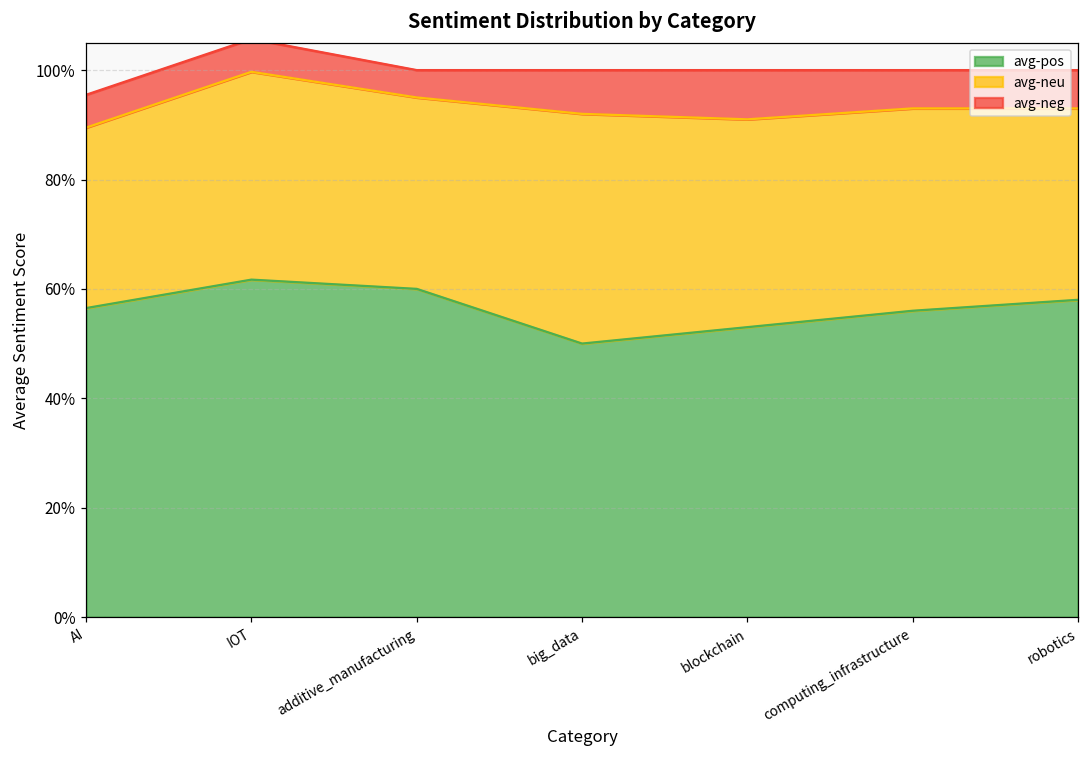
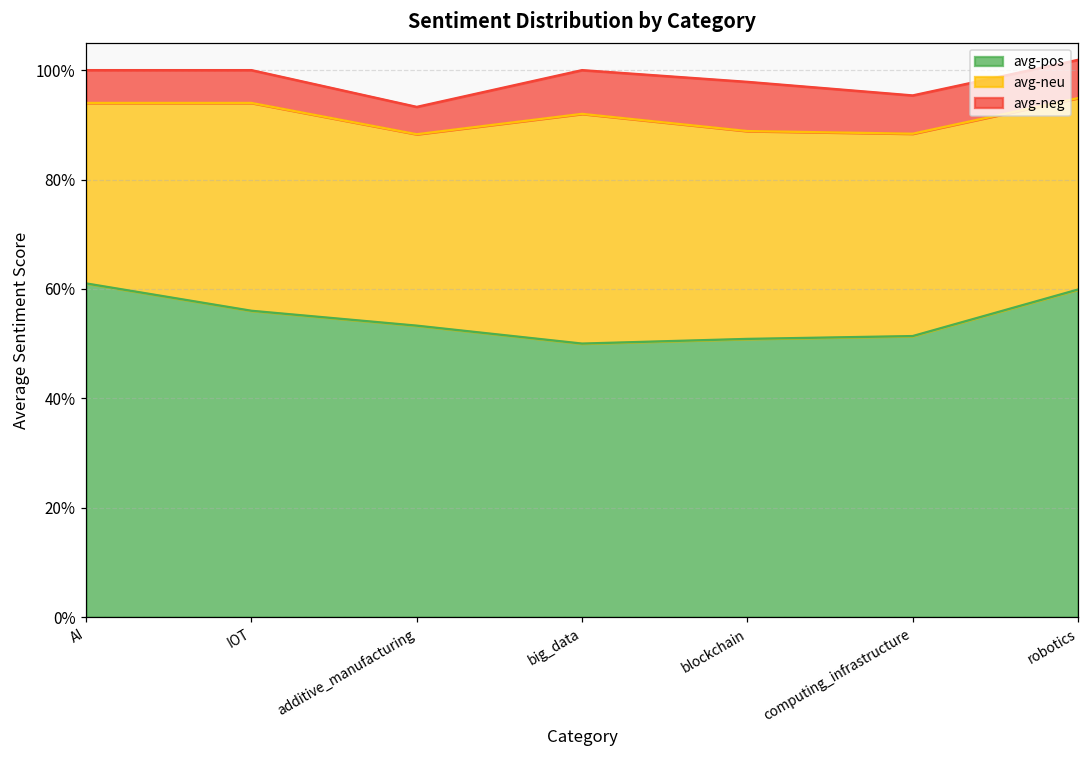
  {
    "avg-pos": {
-     "AI": "56%",
-     "IOT": "62%",
-     "additive_manufacturing": "60%",
+     "AI": "61%",
+     "IOT": "56%",
+     "additive_manufacturing": "53%",
      "big_data": "50%",
-     "blockchain": "53%",
-     "computing_infrastructure": "56%",
-     "robotics": "58%"
+     "blockchain": "51%",
+     "computing_infrastructure": "51%",
+     "robotics": "60%"
    },
    "avg-neu": {
      "AI": "33%",
      "IOT": "38%",
      "additive_manufacturing": "35%",
      "big_data": "42%",
      "blockchain": "38%",
      "computing_infrastructure": "37%",
      "robotics": "35%"
    },
    "avg-neg": {
      "AI": "6%",
      "additive_manufacturing": "5%",
      "big_data": "8%",
      "blockchain": "9%",
      "computing_infrastructure": "7%",
      "robotics": "7%"
    }
  }
